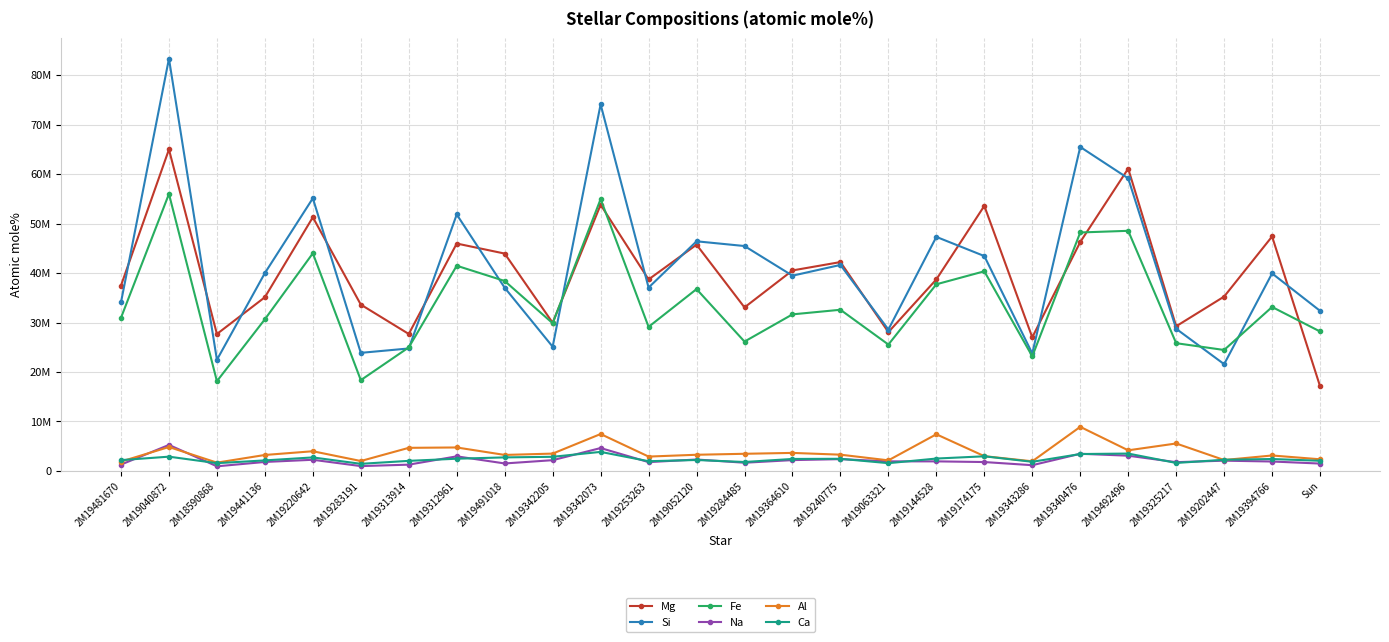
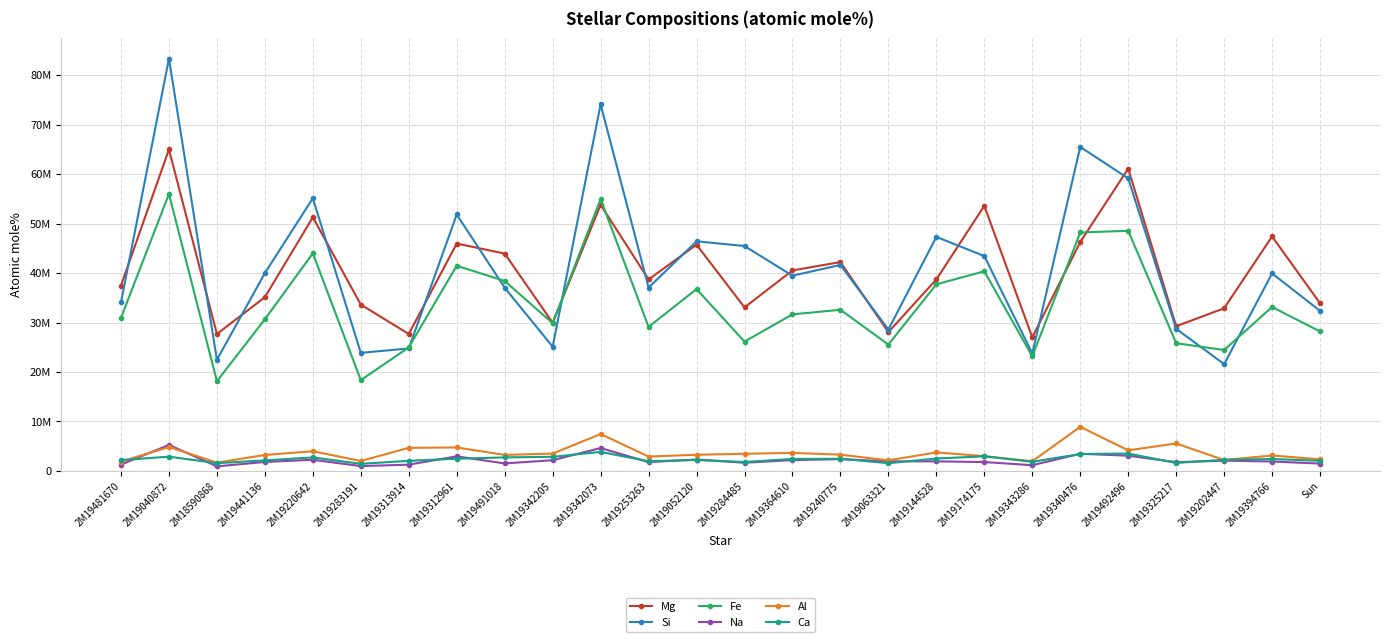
  {
    "Mg": {
      "2M19481670": 37000000,
      "2M19040872": 65000000,
      "2M18590868": 28000000,
      "2M19441136": 35000000,
      "2M19220642": 51000000,
      "2M19283191": 34000000,
      "2M19313914": 28000000,
      "2M19312961": 46000000,
      "2M19491018": 44000000,
      "2M19342073": 54000000,
      "2M19253263": 39000000,
      "2M19052120": 46000000,
      "2M19284485": 33000000,
      "2M19364610": 41000000,
      "2M19240775": 42000000,
      "2M19144528": 39000000,
      "2M19174175": 54000000,
      "2M19343286": 27000000,
      "2M19340476": 46000000,
      "2M19492496": 61000000,
-     "2M19202447": 35000000,
+     "2M19202447": 33000000,
      "2M19394766": 47000000,
-     "Sun": 17000000
+     "Sun": 34000000
    },
    "Si": {
      "2M19481670": 34000000,
      "2M19040872": 83000000,
      "2M18590868": 22000000,
      "2M19441136": 40000000,
      "2M19220642": 55000000,
      "2M19283191": 24000000,
      "2M19312961": 52000000,
      "2M19491018": 37000000,
      "2M19342205": 25000000,
      "2M19342073": 74000000,
      "2M19253263": 37000000,
      "2M19052120": 46000000,
      "2M19284485": 45000000,
      "2M19364610": 39000000,
      "2M19240775": 42000000,
      "2M19144528": 47000000,
      "2M19174175": 43000000,
      "2M19343286": 24000000,
      "2M19340476": 65000000,
      "2M19492496": 59000000,
      "2M19202447": 22000000,
      "2M19394766": 40000000,
      "Sun": 32000000
    },
    "Na": {
      "2M19481670": 1000000,
      "2M18590868": 1000000,
      "2M19313914": 1000000,
      "2M19491018": 1000000,
      "2M19342205": 2000000,
      "2M19342073": 5000000,
      "2M19144528": 2000000,
      "2M19174175": 2000000,
      "2M19343286": 1000000,
      "Sun": 1000000
    },
    "Al": {
      "2M19441136": 3000000,
      "2M19220642": 4000000,
      "2M19283191": 2000000,
      "2M19313914": 5000000,
      "2M19312961": 5000000,
      "2M19342205": 3000000,
      "2M19342073": 7000000,
      "2M19253263": 3000000,
      "2M19052120": 3000000,
      "2M19284485": 3000000,
      "2M19364610": 4000000,
      "2M19240775": 3000000,
-     "2M19144528": 7000000,
+     "2M19144528": 4000000,
      "2M19340476": 9000000,
      "2M19492496": 4000000,
      "2M19325217": 6000000,
      "2M19394766": 3000000
    }
  }
